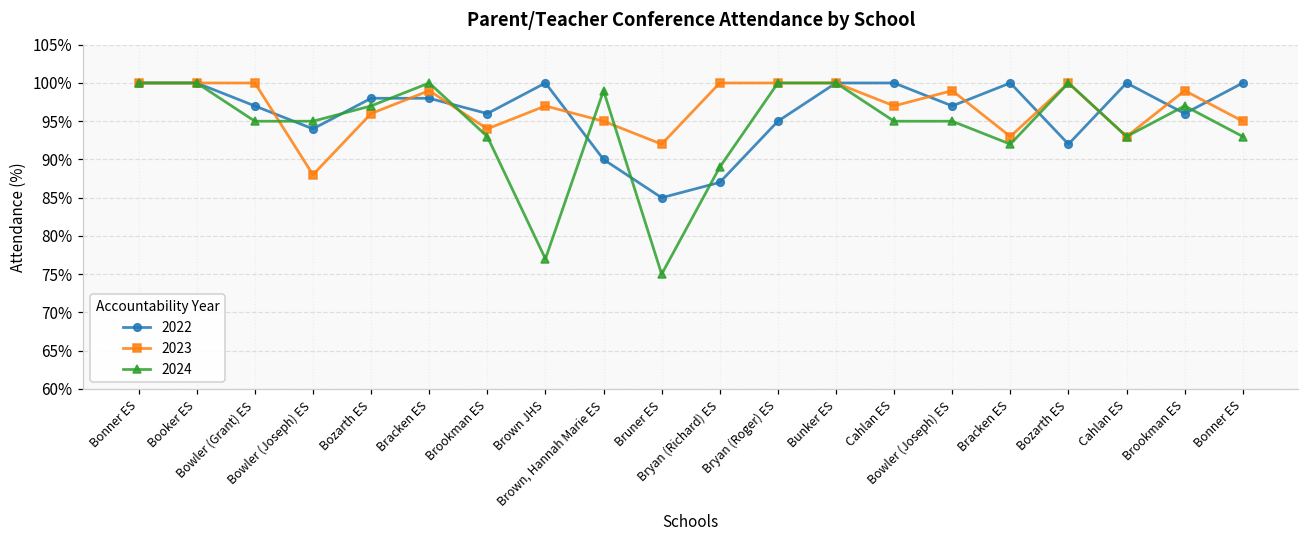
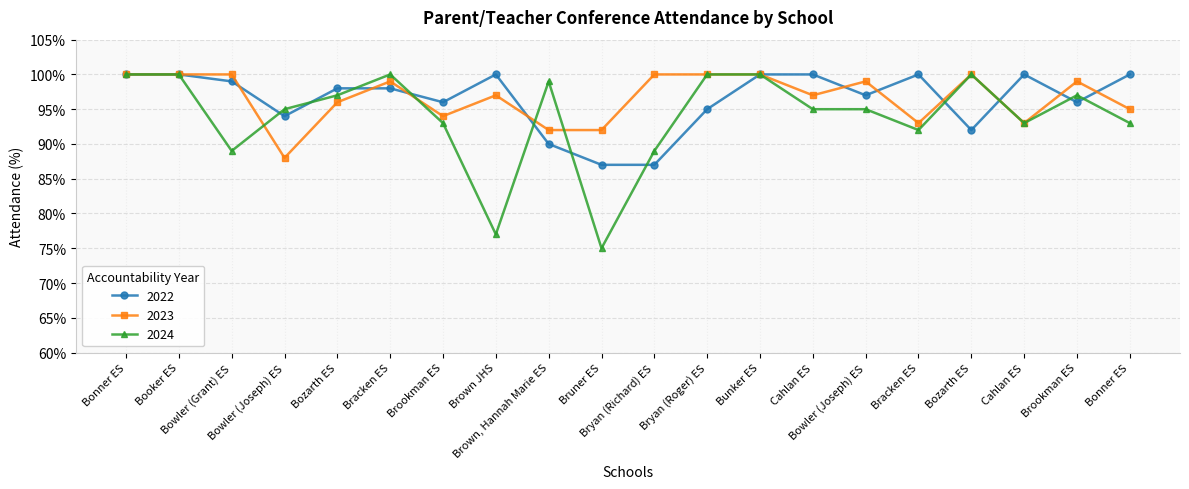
  {
    "2022": {
-     "Bowler (Grant) ES": "97%",
+     "Bowler (Grant) ES": "99%",
      "Brown JHS": "100%",
      "Brown, Hannah Marie ES": "90%",
-     "Bruner ES": "85%",
+     "Bruner ES": "87%",
      "Bryan (Richard) ES": "87%",
      "Bryan (Roger) ES": "95%"
    },
    "2023": {
      "Bowler (Grant) ES": "100%",
      "Brown JHS": "97%",
-     "Brown, Hannah Marie ES": "95%",
+     "Brown, Hannah Marie ES": "92%",
      "Bruner ES": "92%",
      "Bryan (Richard) ES": "100%"
    },
    "2024": {
-     "Bowler (Grant) ES": "95%",
+     "Bowler (Grant) ES": "89%",
      "Brown JHS": "77%",
      "Brown, Hannah Marie ES": "99%",
      "Bruner ES": "75%",
      "Bryan (Richard) ES": "89%"
    }
  }
